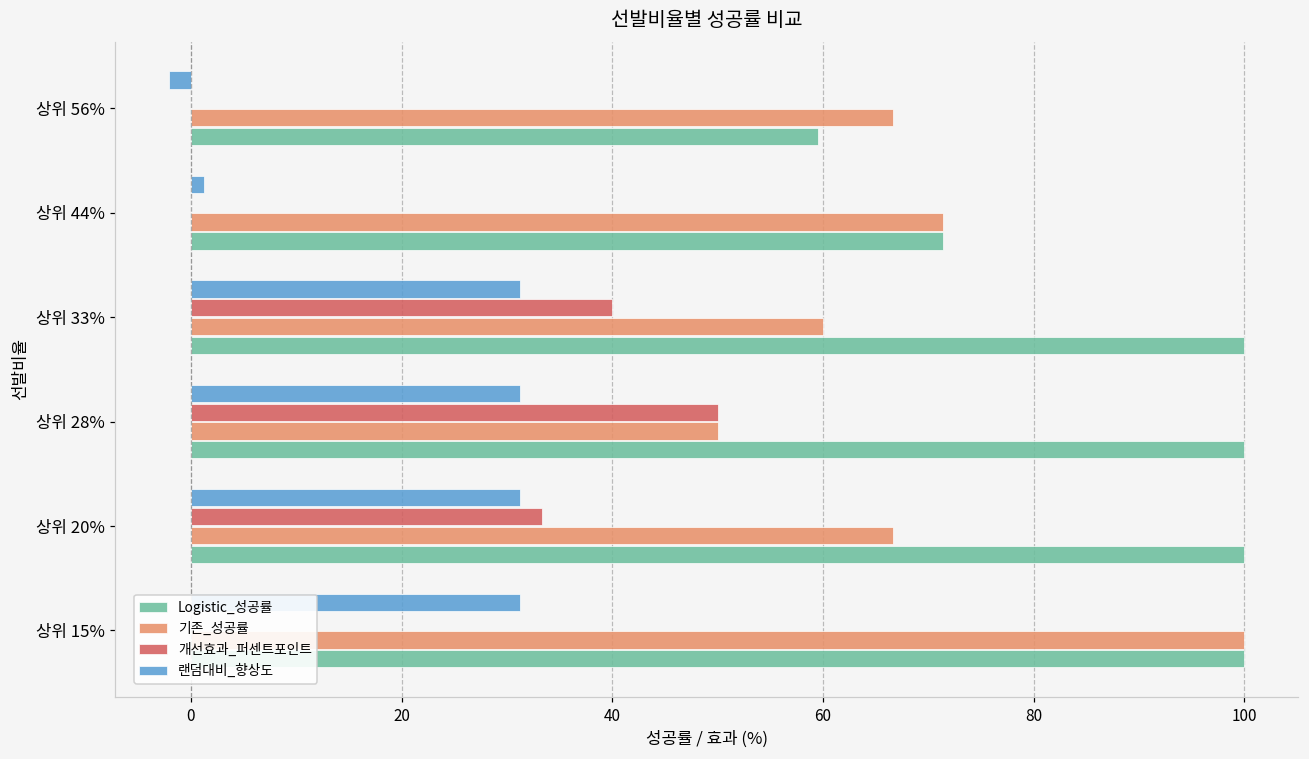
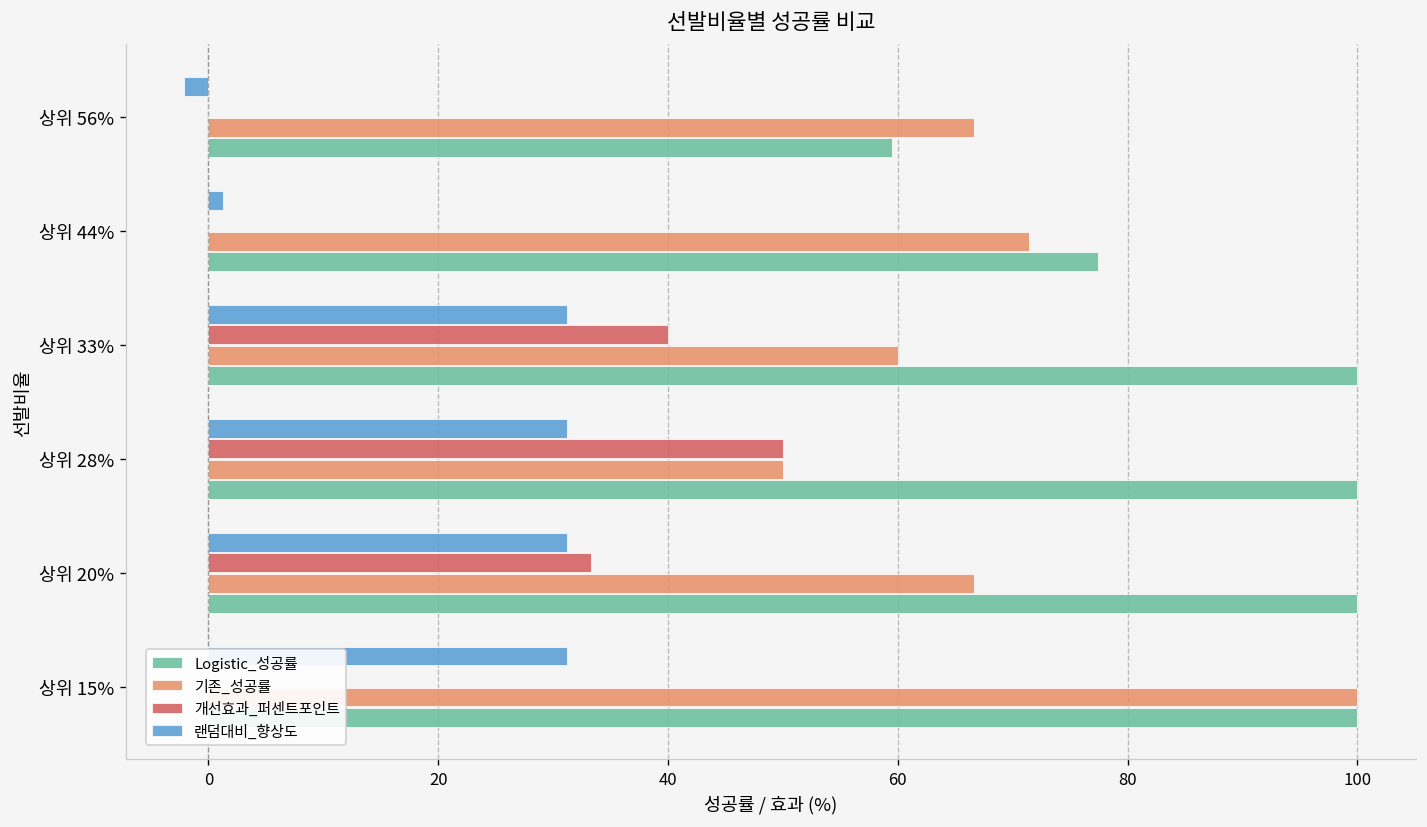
  {
    "Logistic_성공률": {
      "상위 56%": 60,
-     "상위 44%": 71,
+     "상위 44%": 77,
      "상위 33%": 100,
      "상위 28%": 100,
      "상위 20%": 100,
      "상위 15%": 100
    },
    "랜덤대비_향상도": {
      "상위 56%": -2,
      "상위 44%": 1,
      "상위 33%": 31,
      "상위 28%": 31,
      "상위 20%": 31,
      "상위 15%": 31
    }
  }
